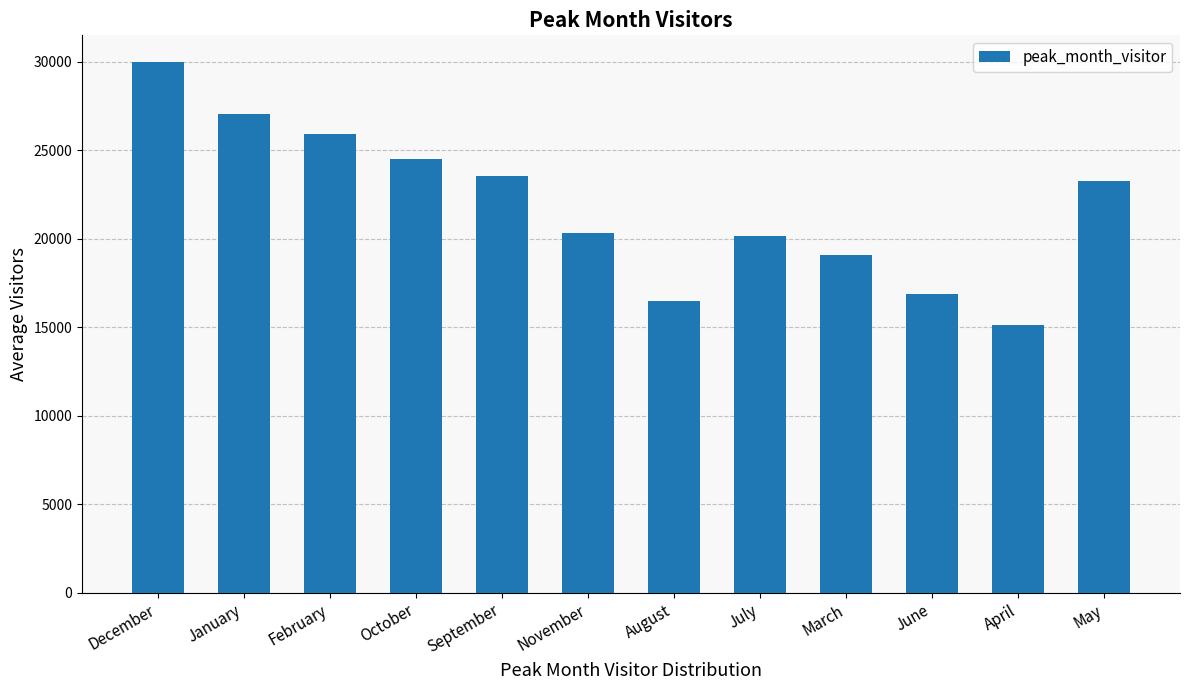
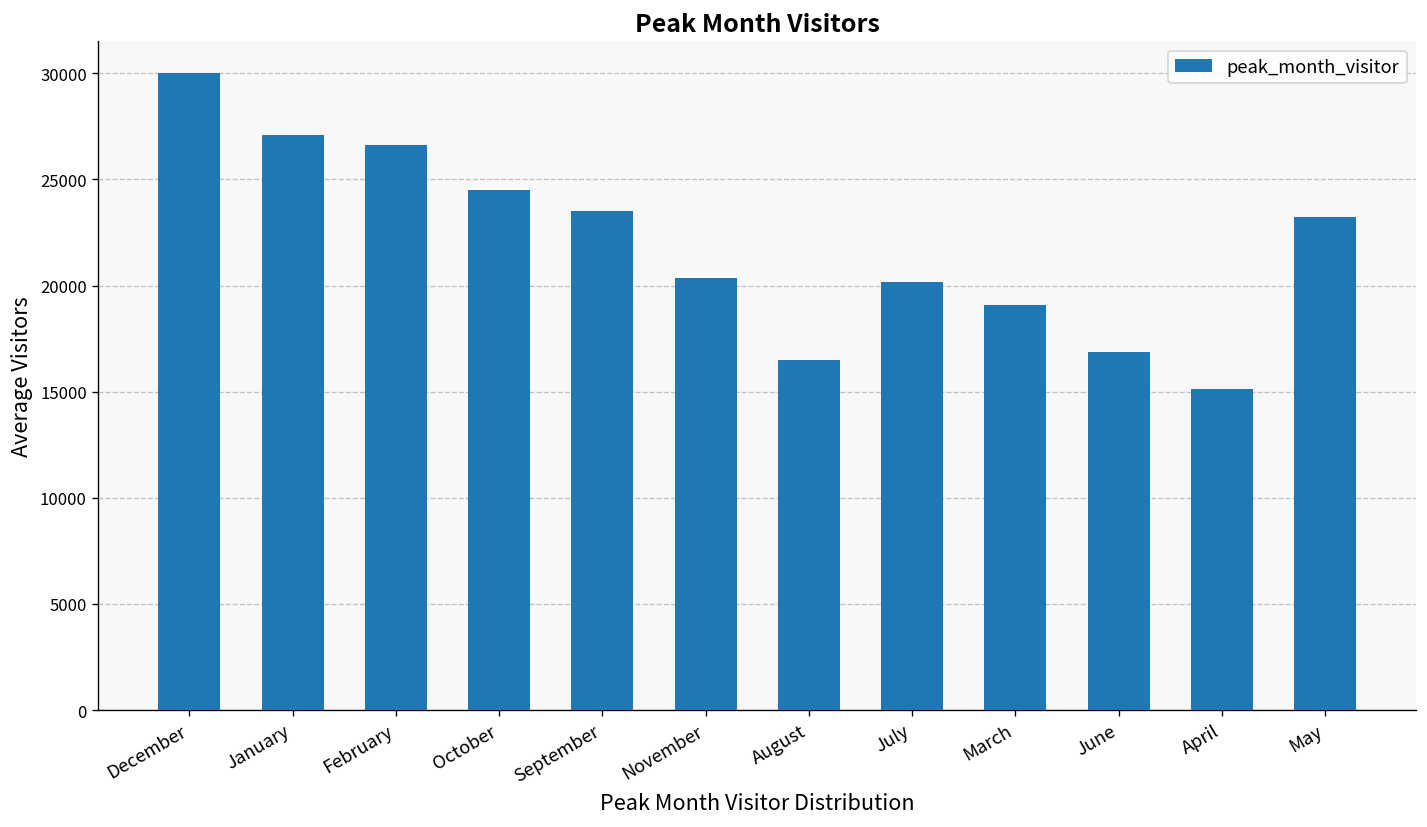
  {
    "December": 30000,
    "January": 27100,
-   "February": 25900,
+   "February": 26600,
    "October": 24500,
    "September": 23500,
    "November": 20300,
    "August": 16500,
    "July": 20200,
    "March": 19100,
    "June": 16900,
    "April": 15100,
    "May": 23300
  }
